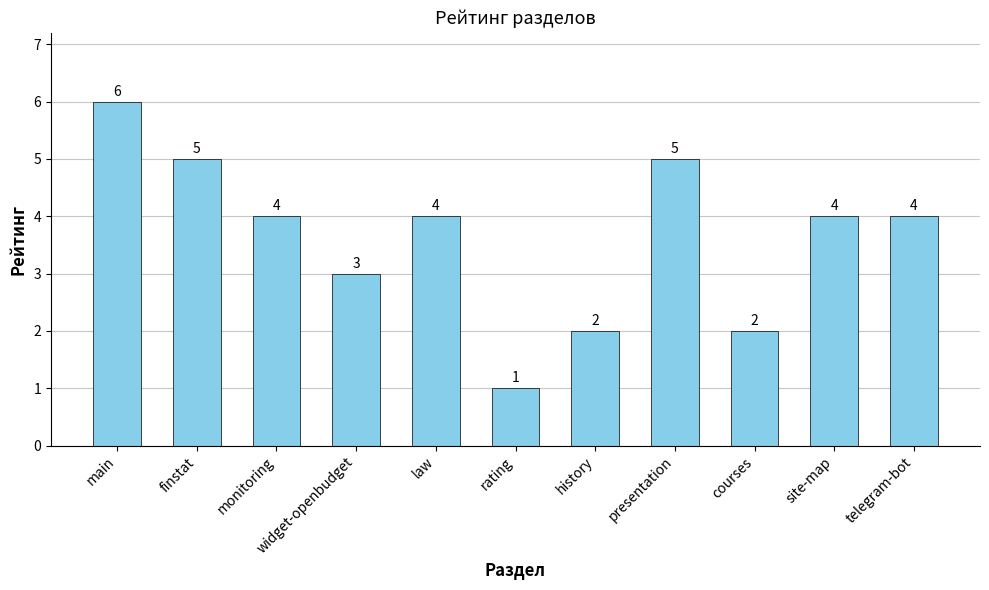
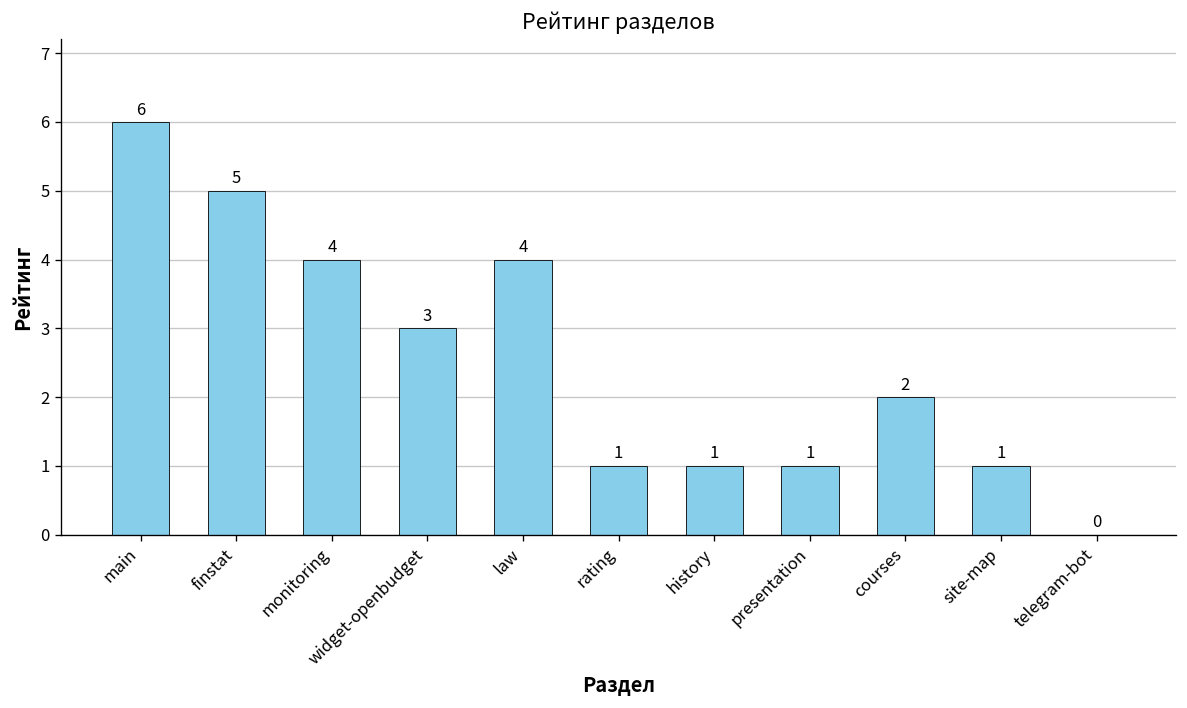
  {
    "main": 6,
    "finstat": 5,
    "monitoring": 4,
    "widget-openbudget": 3,
    "law": 4,
    "rating": 1,
-   "history": 2,
-   "presentation": 5,
+   "history": 1,
+   "presentation": 1,
    "courses": 2,
-   "site-map": 4,
-   "telegram-bot": 4
+   "site-map": 1,
+   "telegram-bot": 0
  }
